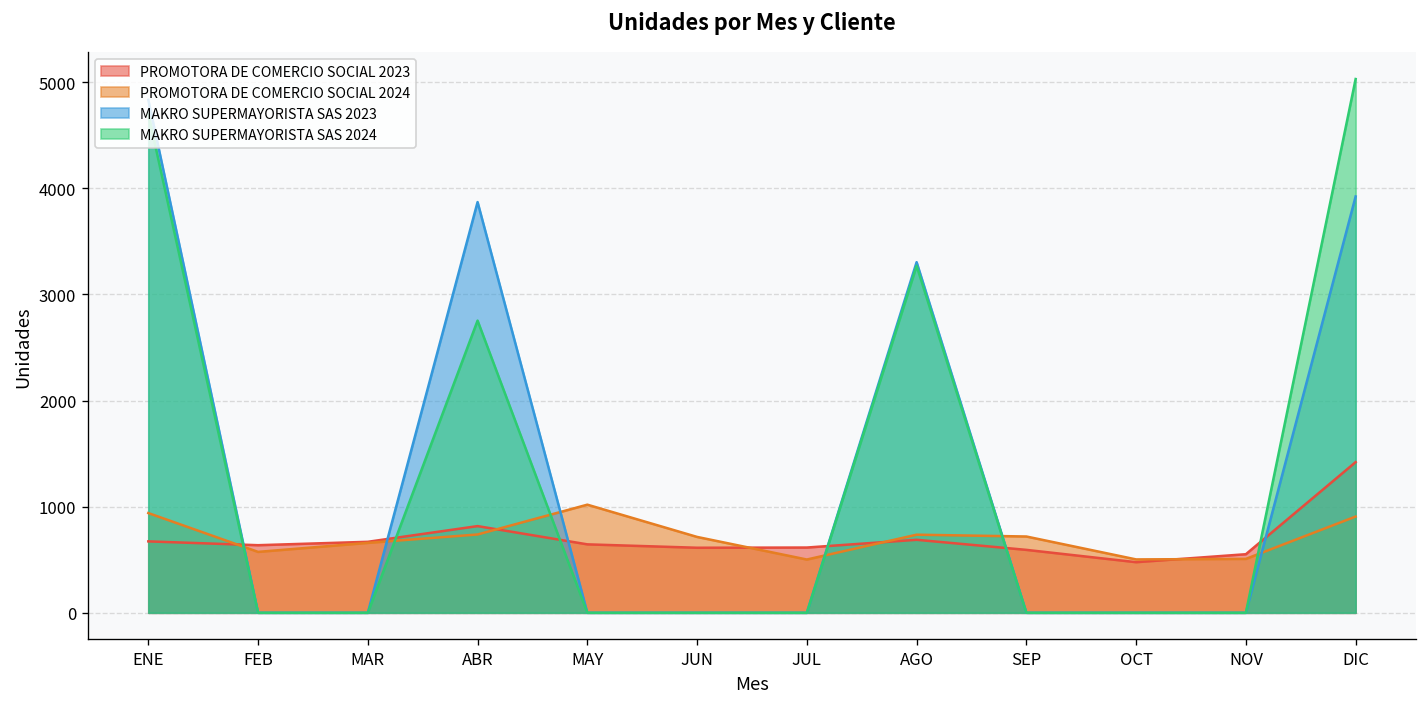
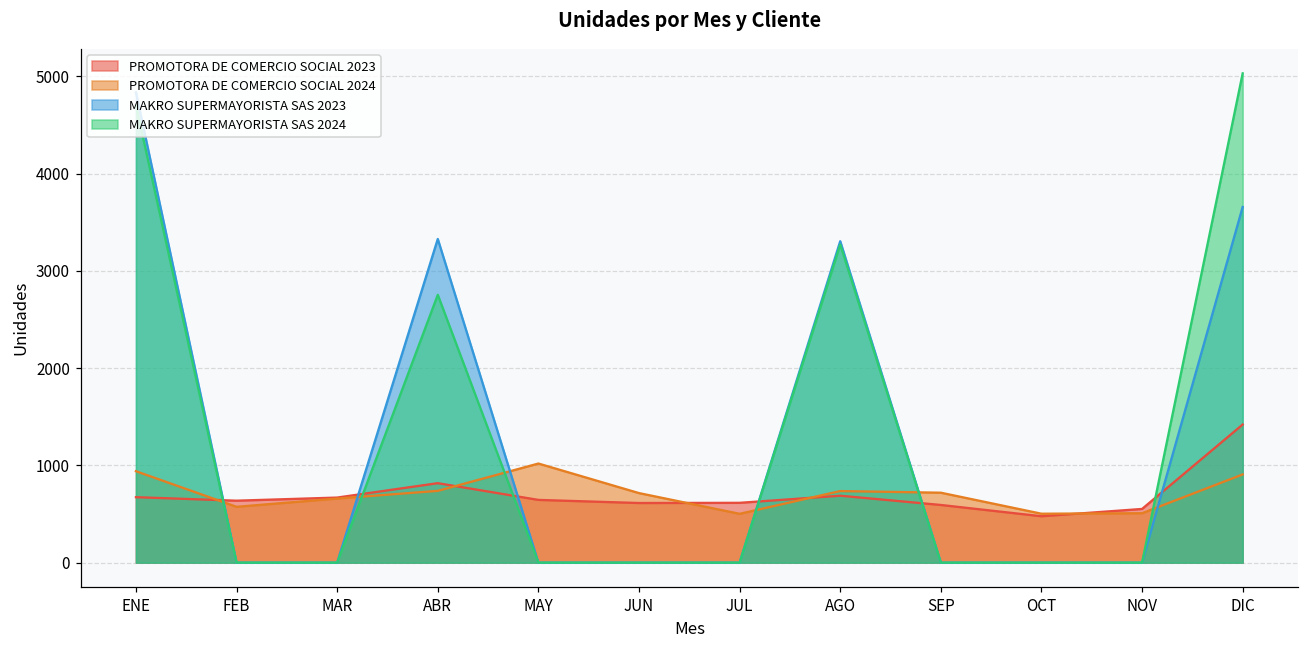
  {
    "MAKRO SUPERMAYORISTA SAS 2023": {
-     "ABR": 3900,
+     "ABR": 3300,
      "AGO": 3300,
-     "DIC": 3900
+     "DIC": 3700
    },
    "MAKRO SUPERMAYORISTA SAS 2024": {
      "ABR": 2800,
      "AGO": 3300,
      "DIC": 5000
    }
  }
